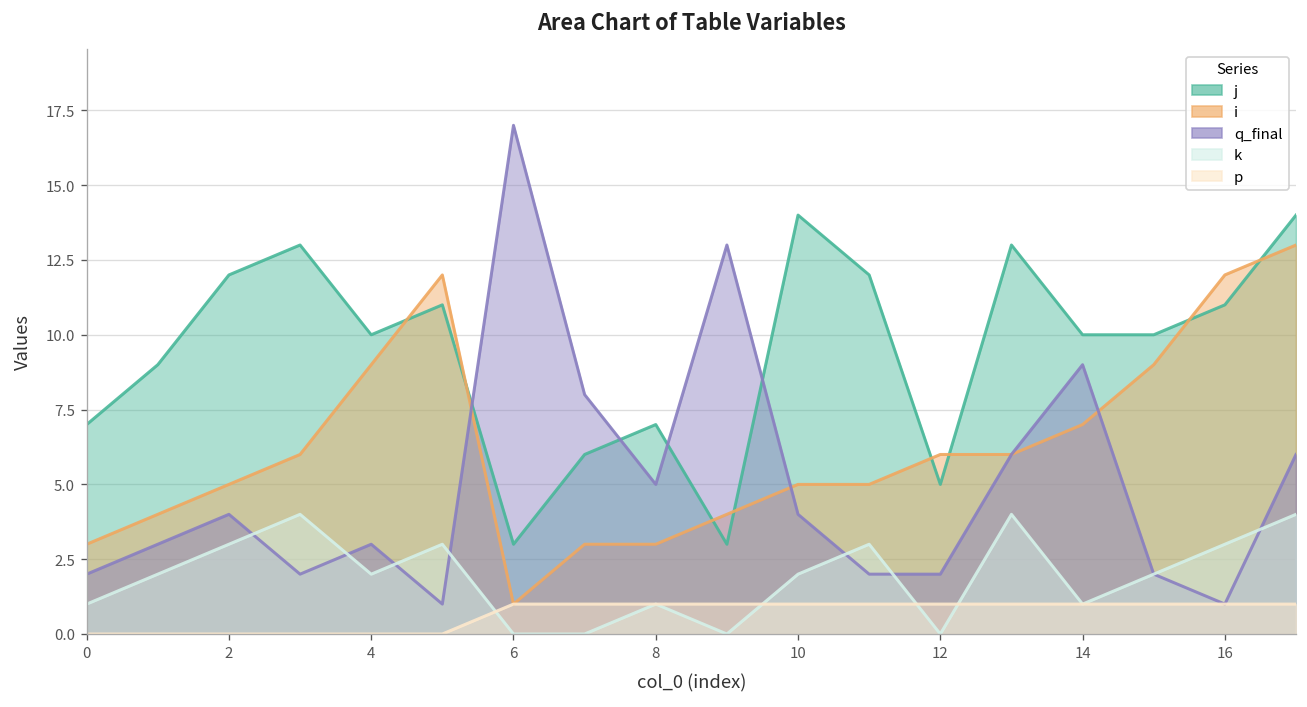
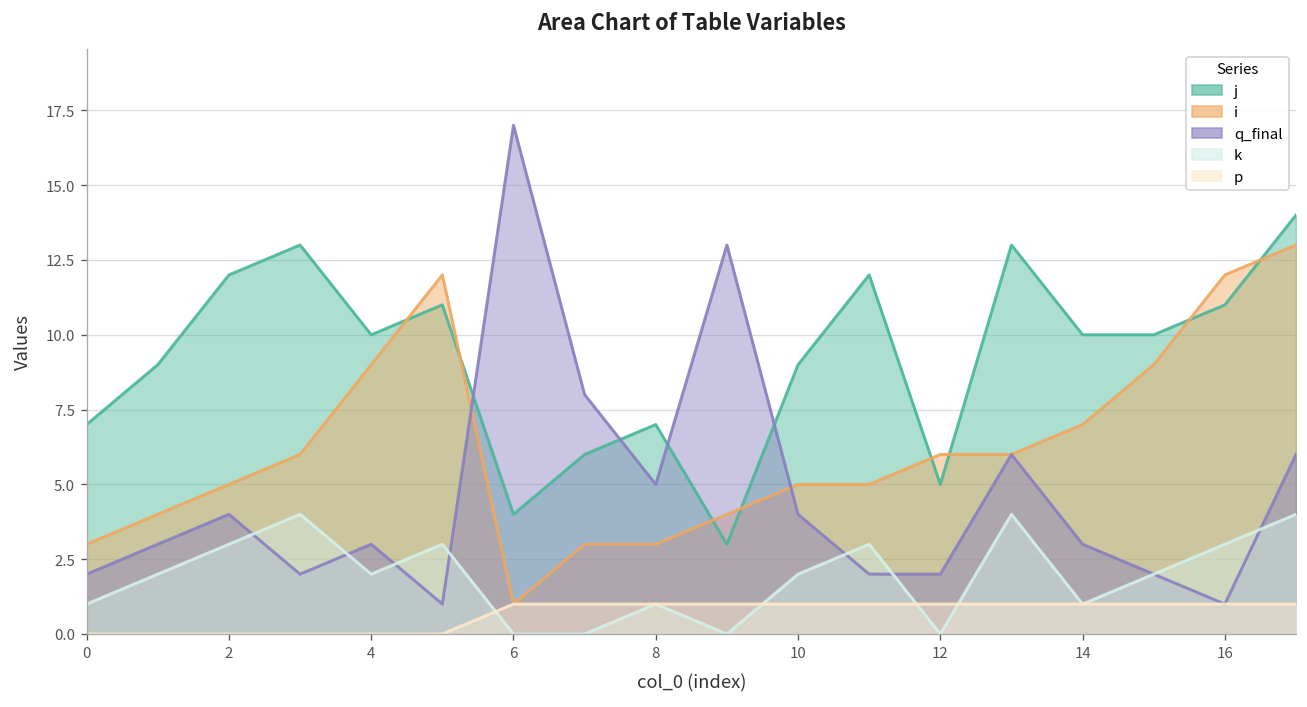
  {
    "j": {
      "0": 7,
      "2": 12,
      "4": 10,
-     "6": 3,
+     "6": 4,
      "8": 7,
-     "10": 14,
+     "10": 9,
      "12": 5,
      "14": 10,
      "16": 11
    },
    "i": {
      "0": 3,
      "2": 5,
      "4": 9,
      "8": 3,
      "10": 5,
      "12": 6,
      "14": 7,
      "16": 12
    },
    "q_final": {
      "0": 2,
      "2": 4,
      "4": 3,
      "6": 17,
      "8": 5,
      "10": 4,
      "12": 2,
-     "14": 9
+     "14": 3
    }
  }
